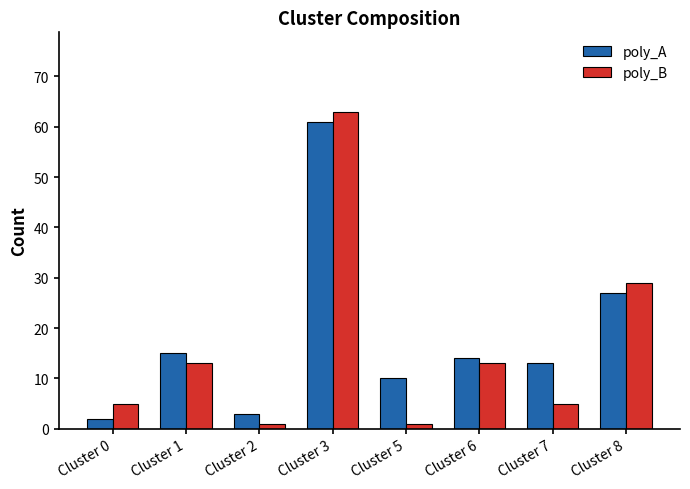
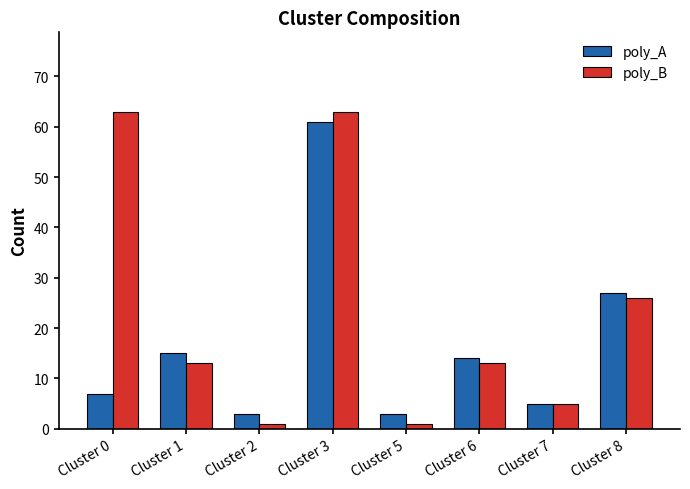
  {
    "poly_A": {
-     "Cluster 0": 2,
+     "Cluster 0": 7,
      "Cluster 1": 15,
      "Cluster 2": 3,
      "Cluster 3": 61,
-     "Cluster 5": 10,
+     "Cluster 5": 3,
      "Cluster 6": 14,
-     "Cluster 7": 13,
+     "Cluster 7": 5,
      "Cluster 8": 27
    },
    "poly_B": {
-     "Cluster 0": 5,
+     "Cluster 0": 63,
      "Cluster 1": 13,
      "Cluster 2": 1,
      "Cluster 3": 63,
      "Cluster 5": 1,
      "Cluster 6": 13,
      "Cluster 7": 5,
-     "Cluster 8": 29
+     "Cluster 8": 26
    }
  }
